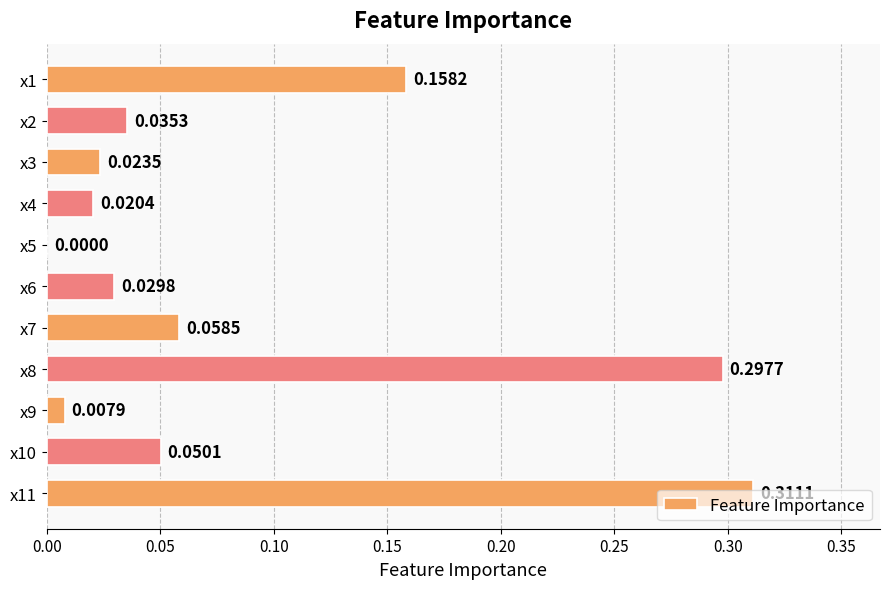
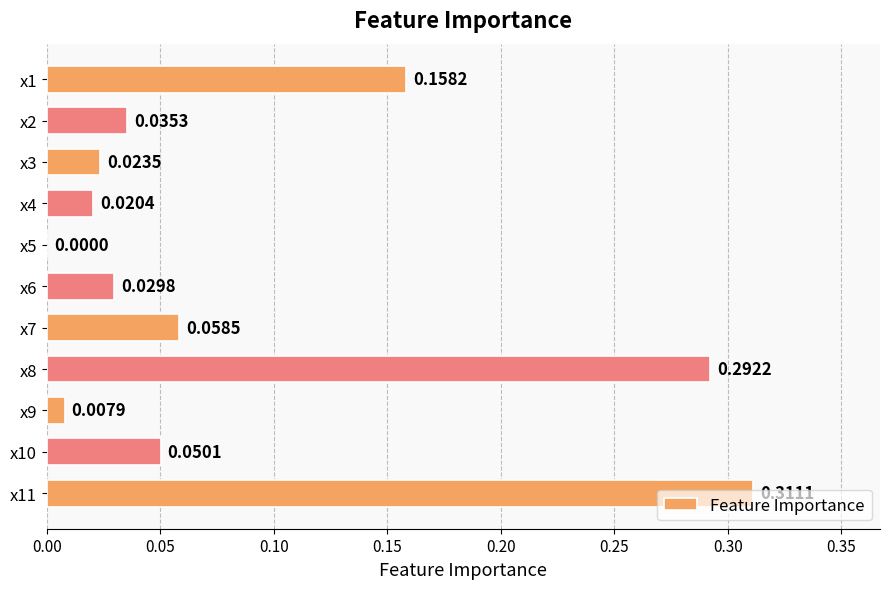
  {
    "x1": 0.1582,
    "x2": 0.0353,
    "x3": 0.0235,
    "x4": 0.0204,
    "x5": 0.0000,
    "x6": 0.0298,
    "x7": 0.0585,
-   "x8": 0.2977,
+   "x8": 0.2922,
    "x9": 0.0079,
    "x10": 0.0501
  }
